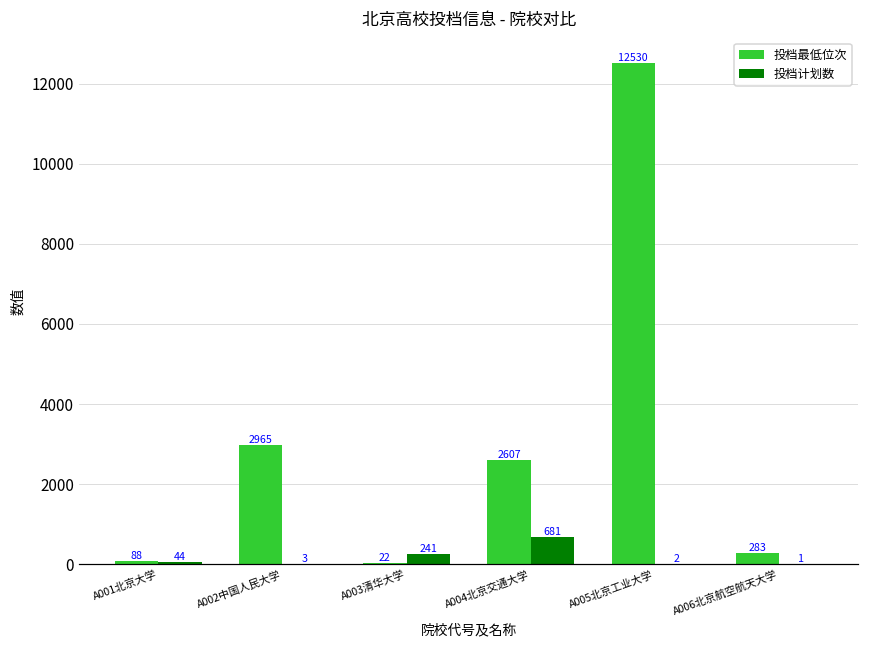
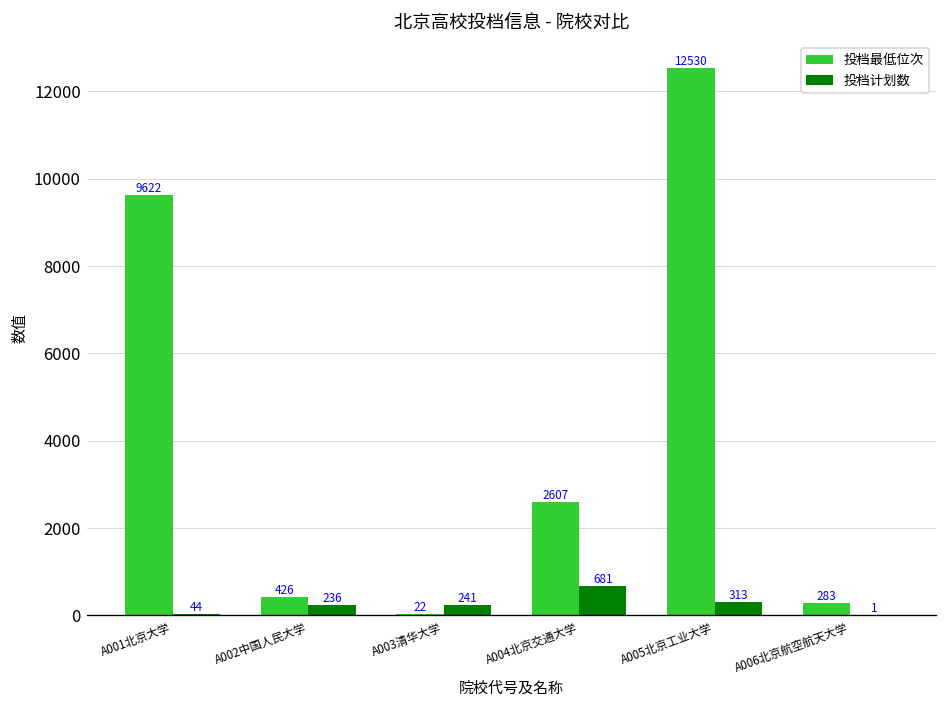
  {
    "投档最低位次": {
-     "A001北京大学": 88,
-     "A002中国人民大学": 2965,
+     "A001北京大学": 9622,
+     "A002中国人民大学": 426,
      "A003清华大学": 22,
      "A004北京交通大学": 2607,
      "A005北京工业大学": 12530,
      "A006北京航空航天大学": 283
    },
    "投档计划数": {
      "A001北京大学": 44,
-     "A002中国人民大学": 3,
+     "A002中国人民大学": 236,
      "A003清华大学": 241,
      "A004北京交通大学": 681,
-     "A005北京工业大学": 2,
+     "A005北京工业大学": 313,
      "A006北京航空航天大学": 1
    }
  }
